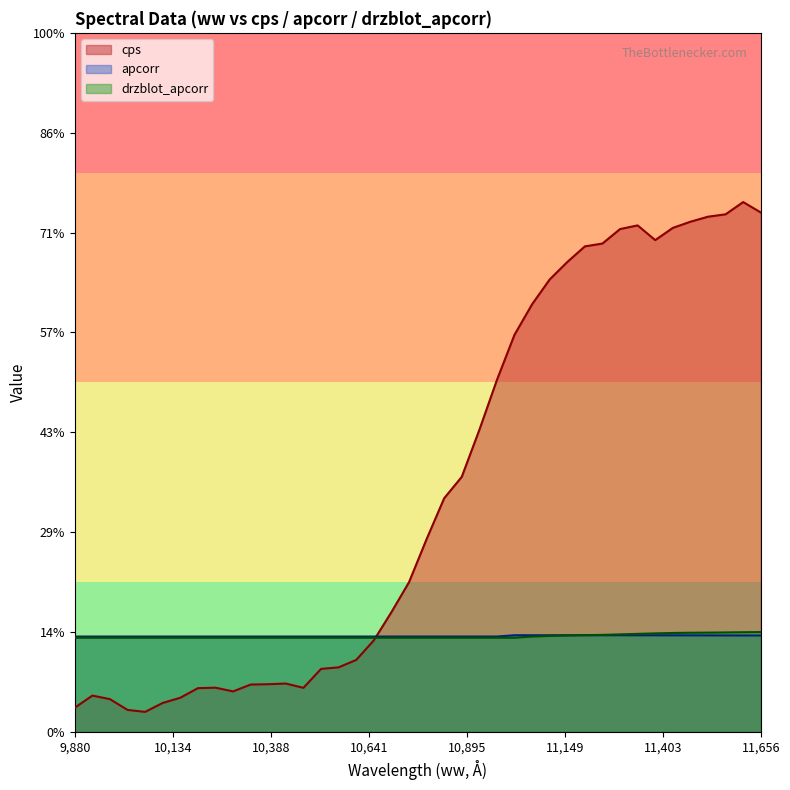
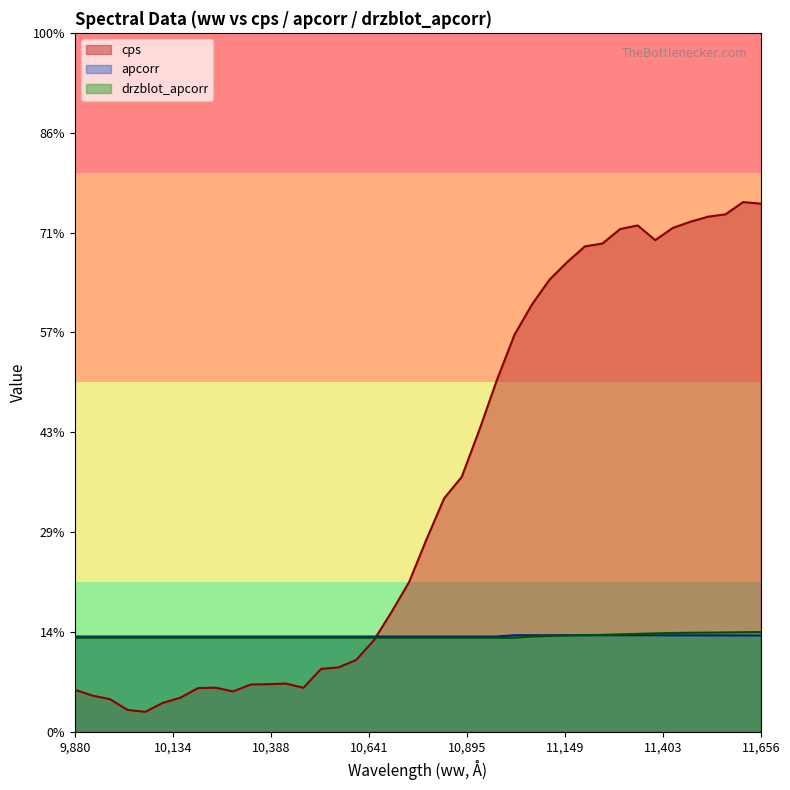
  {
    "cps": {
-     "9,880": "3%",
-     "11,656": "74%"
+     "9,880": "6%",
+     "11,656": "76%"
    },
    "apcorr": {
      "11,656": "14%"
    },
    "drzblot_apcorr": {
      "11,656": "14%"
    }
  }
